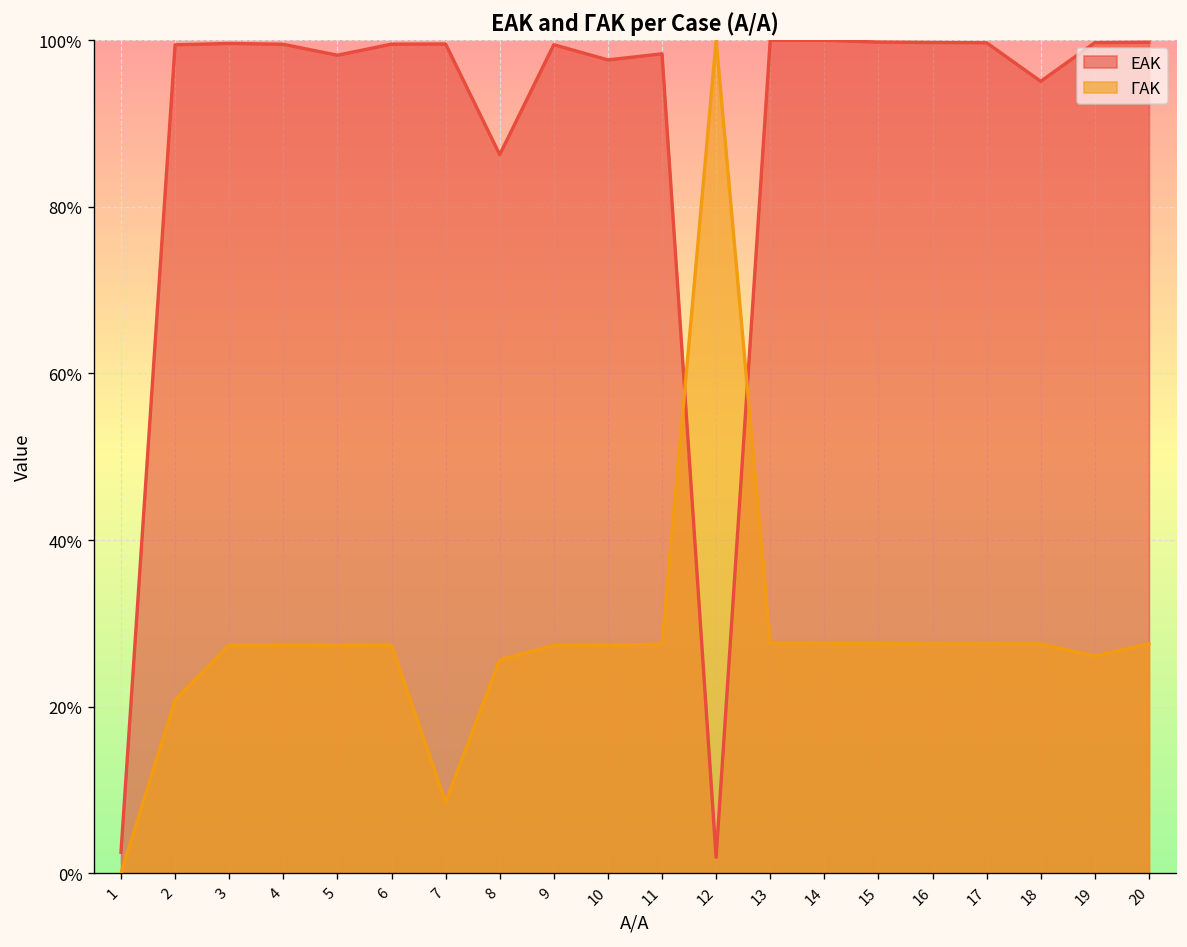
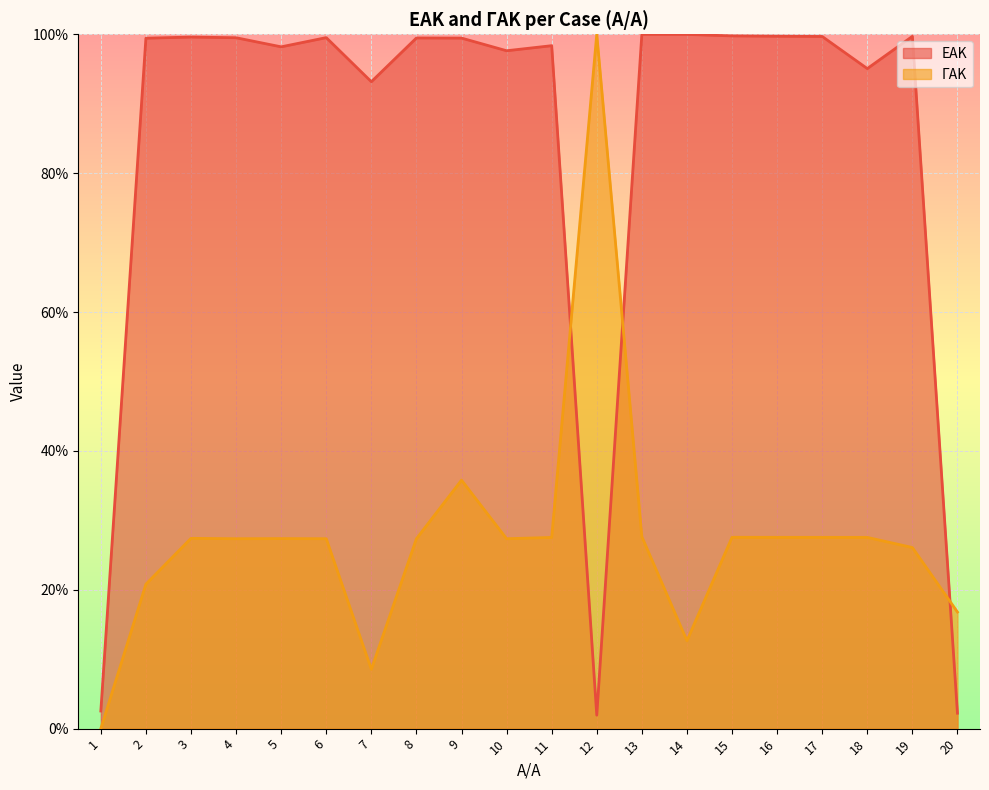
  {
    "ΕΑΚ": {
      "1": "3%",
      "2": "99%",
      "3": "100%",
      "4": "100%",
      "5": "98%",
      "6": "100%",
-     "7": "100%",
-     "8": "86%",
+     "7": "93%",
+     "8": "99%",
      "9": "99%",
      "10": "98%",
      "11": "98%",
      "12": "2%",
      "13": "100%",
      "14": "100%",
      "15": "100%",
      "16": "100%",
      "17": "100%",
      "18": "95%",
      "19": "100%",
-     "20": "100%"
+     "20": "2%"
    },
    "ΓΑΚ": {
      "1": "0%",
      "2": "21%",
      "3": "27%",
      "4": "27%",
      "5": "27%",
      "6": "27%",
      "7": "9%",
-     "8": "26%",
-     "9": "27%",
+     "8": "27%",
+     "9": "36%",
      "10": "27%",
      "11": "28%",
      "12": "100%",
      "13": "28%",
-     "14": "28%",
+     "14": "13%",
      "15": "28%",
      "16": "28%",
      "17": "28%",
      "18": "28%",
      "19": "26%",
-     "20": "28%"
+     "20": "17%"
    }
  }
